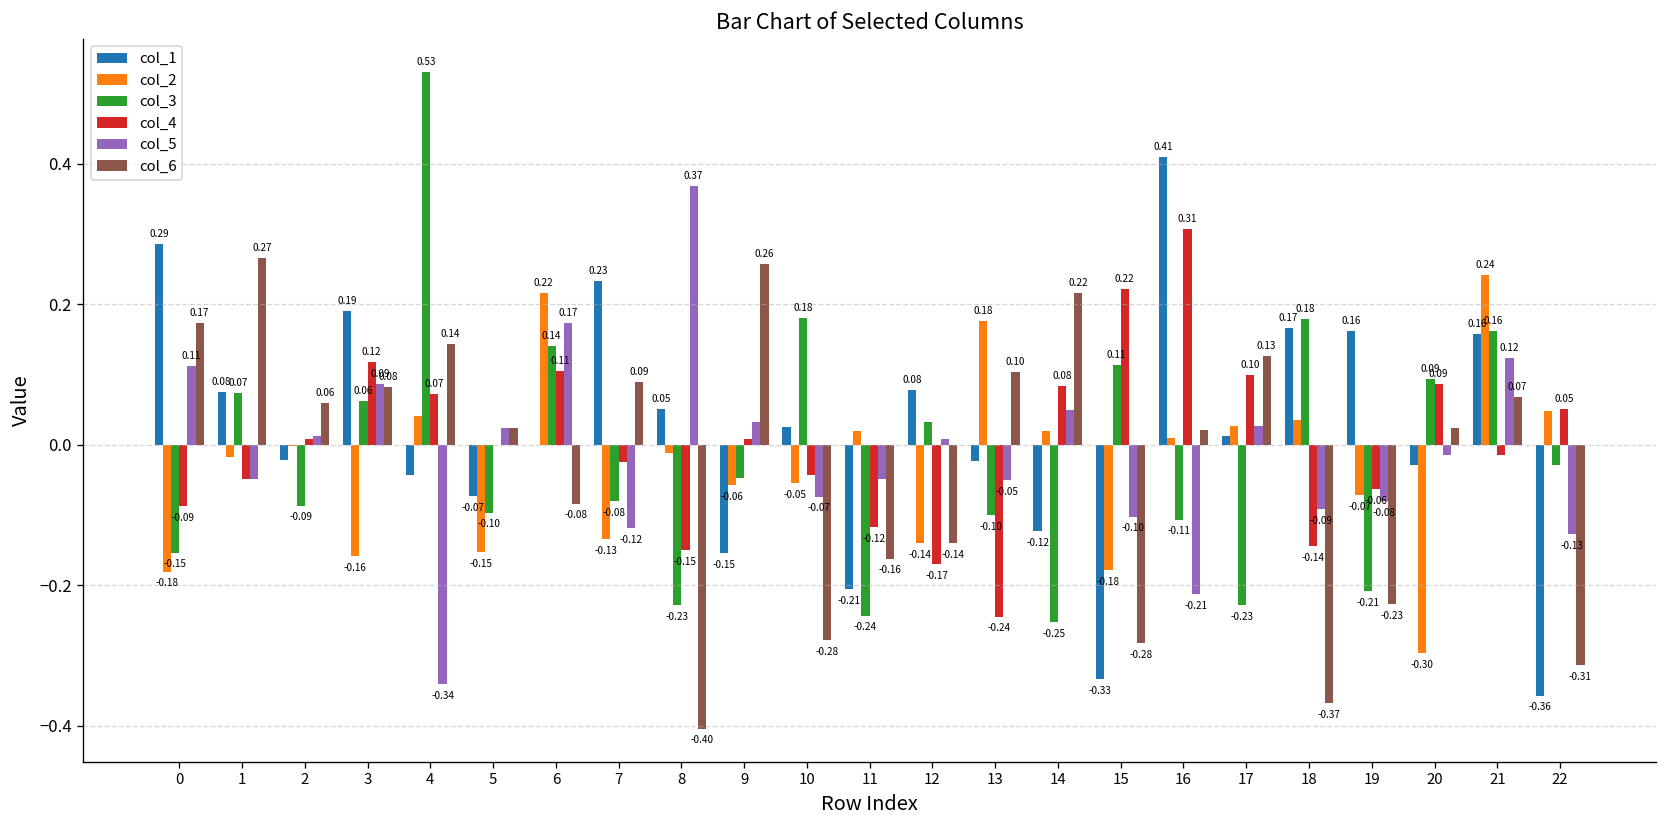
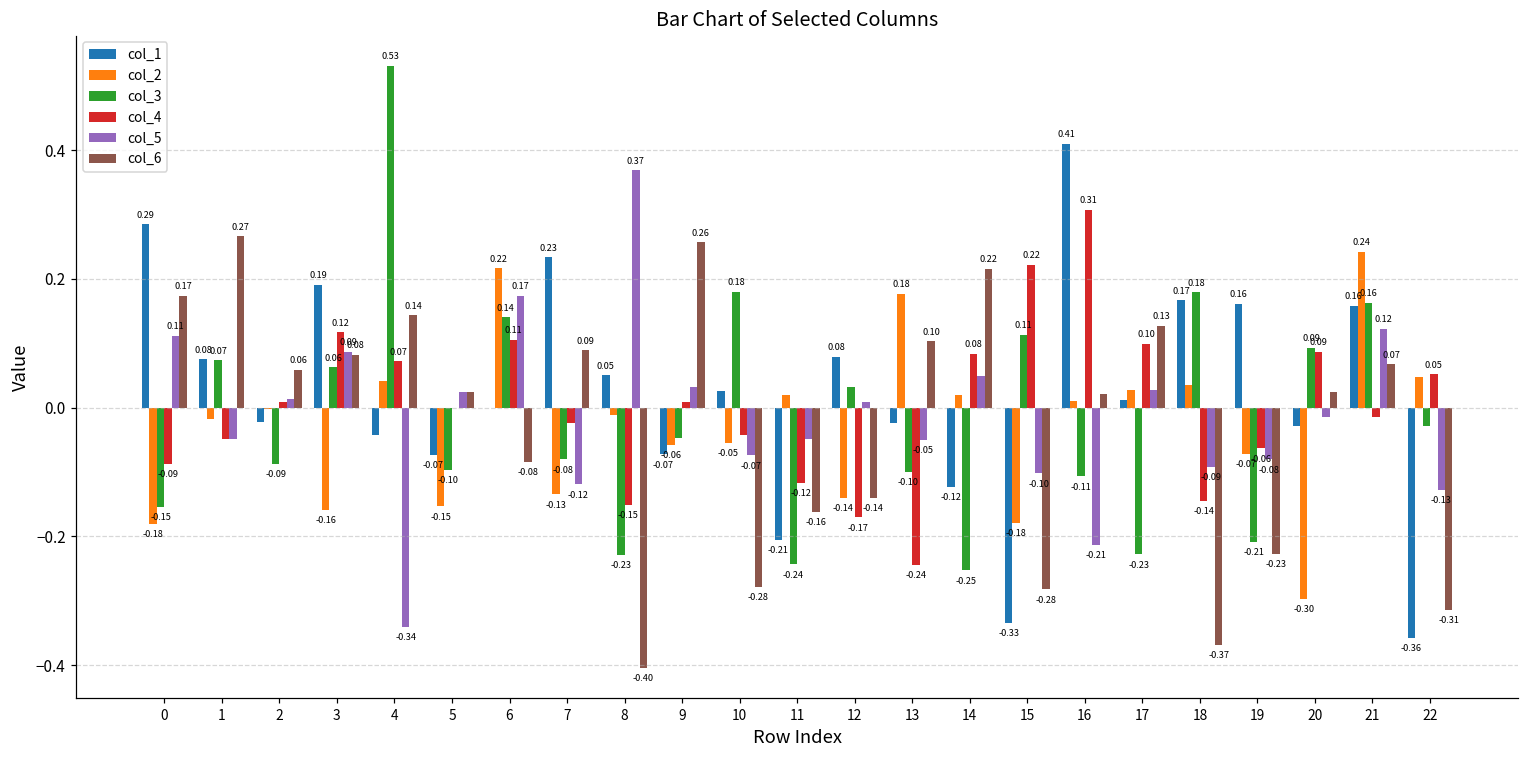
  {
    "col_1": {
      "0": 0.29,
      "1": 0.08,
      "3": 0.19,
      "5": -0.07,
      "7": 0.23,
      "8": 0.05,
-     "9": -0.15,
+     "9": -0.07,
      "11": -0.21,
      "12": 0.08,
      "14": -0.12,
      "15": -0.33,
      "16": 0.41,
      "18": 0.17,
      "19": 0.16,
      "21": 0.16,
      "22": -0.36
    },
    "col_2": {
      "0": -0.18,
      "3": -0.16,
      "5": -0.15,
      "6": 0.22,
      "7": -0.13,
      "9": -0.06,
      "10": -0.05,
      "12": -0.14,
      "13": 0.18,
      "15": -0.18,
      "19": -0.07,
      "20": -0.30,
      "21": 0.24
    },
    "col_3": {
      "0": -0.15,
      "1": 0.07,
      "2": -0.09,
      "3": 0.06,
      "4": 0.53,
      "5": -0.10,
      "6": 0.14,
      "7": -0.08,
      "8": -0.23,
      "10": 0.18,
      "11": -0.24,
      "13": -0.10,
      "14": -0.25,
      "15": 0.11,
      "16": -0.11,
      "17": -0.23,
      "18": 0.18,
      "19": -0.21,
      "21": 0.16
    },
    "col_4": {
      "0": -0.09,
      "3": 0.12,
      "4": 0.07,
      "6": 0.11,
      "8": -0.15,
      "11": -0.12,
      "12": -0.17,
      "13": -0.24,
      "14": 0.08,
      "15": 0.22,
      "16": 0.31,
      "17": 0.10,
      "18": -0.14,
      "19": -0.06,
      "22": 0.05
    },
    "col_5": {
      "0": 0.11,
      "4": -0.34,
      "6": 0.17,
      "7": -0.12,
      "8": 0.37,
      "10": -0.07,
      "13": -0.05,
      "15": -0.10,
      "16": -0.21,
      "18": -0.09,
      "19": -0.08,
      "21": 0.12,
      "22": -0.13
    },
    "col_6": {
      "0": 0.17,
      "1": 0.27,
      "2": 0.06,
      "4": 0.14,
      "6": -0.08,
      "7": 0.09,
      "8": -0.40,
      "9": 0.26,
      "10": -0.28,
      "11": -0.16,
      "12": -0.14,
      "13": 0.10,
      "14": 0.22,
      "15": -0.28,
      "17": 0.13,
      "18": -0.37,
      "19": -0.23,
      "21": 0.07,
      "22": -0.31
    }
  }
